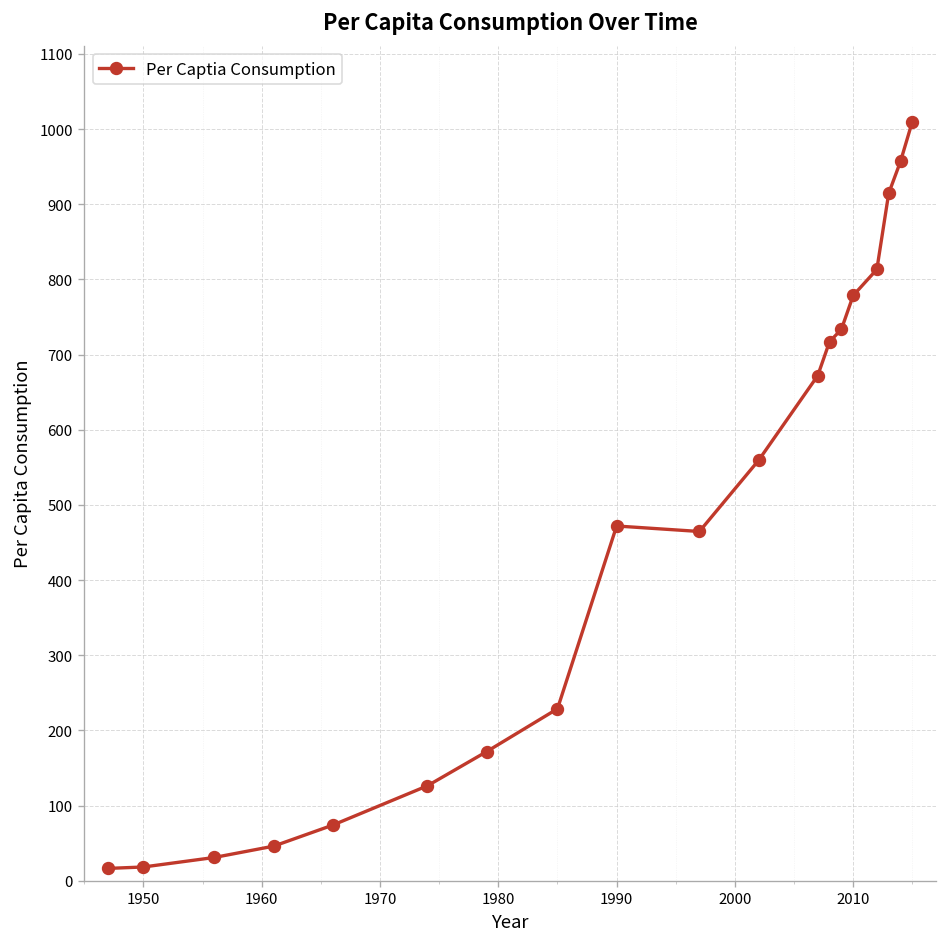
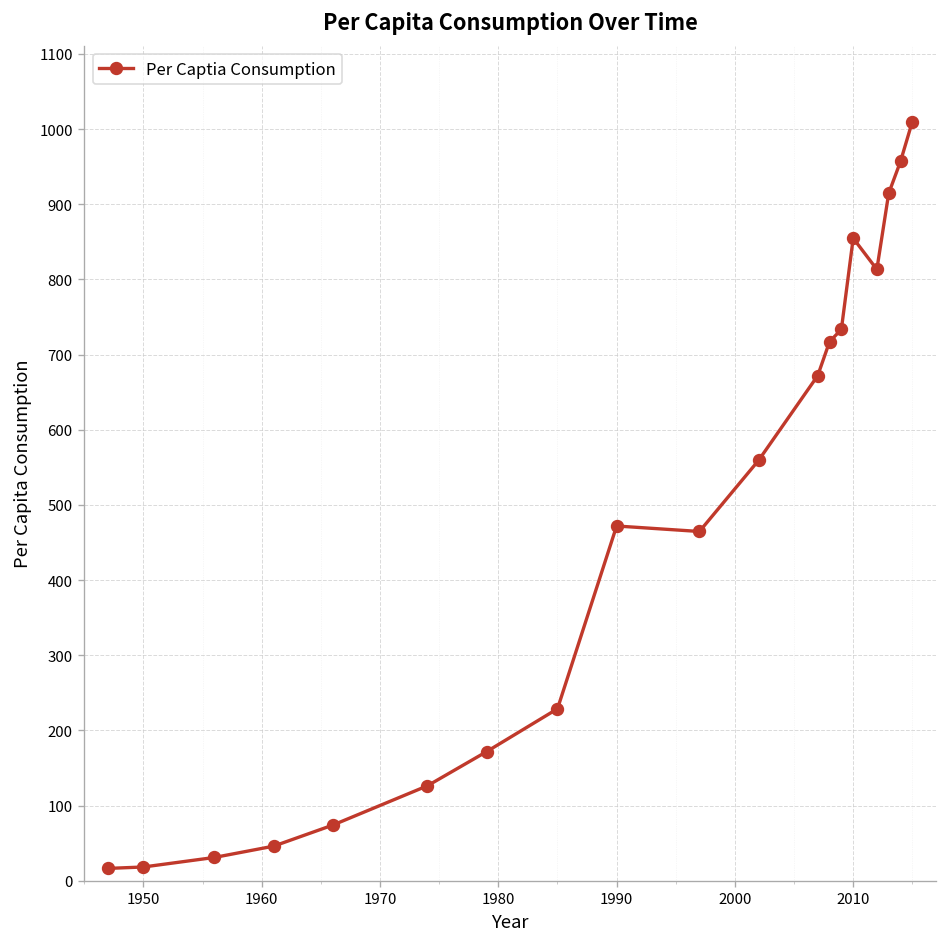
  {
    "1950": 20,
    "1990": 470,
-   "2010": 780
+   "2010": 850
  }
